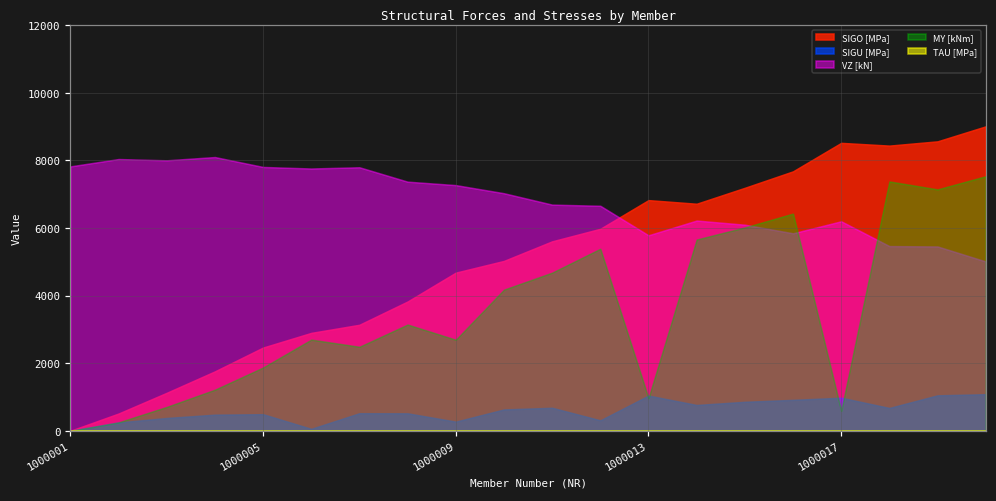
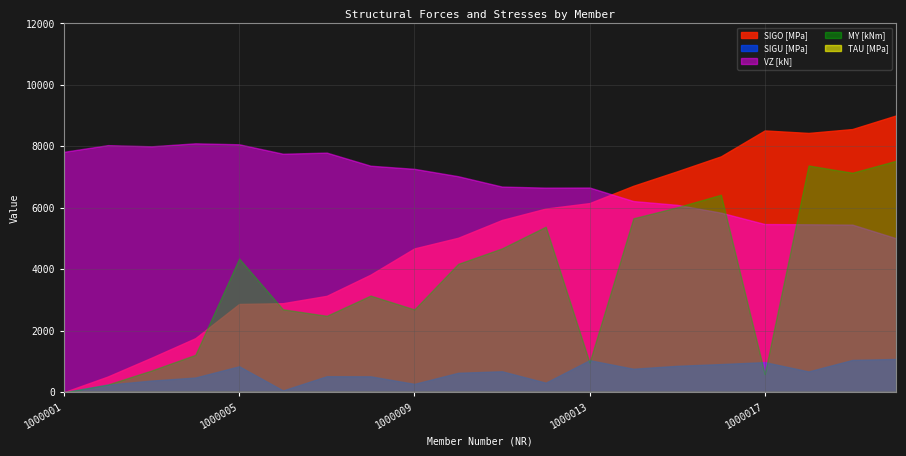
  {
    "SIGO [MPa]": {
-     "1000005": 2500,
+     "1000005": 2900,
      "1000009": 4700,
-     "1000013": 6800,
+     "1000013": 6200,
      "1000017": 8500
    },
    "SIGU [MPa]": {
-     "1000005": 500,
+     "1000005": 800,
      "1000009": 300,
      "1000017": 1000
    },
    "VZ [kN]": {
      "1000001": 7800,
-     "1000005": 7800,
+     "1000005": 8100,
      "1000009": 7300,
-     "1000013": 5800,
-     "1000017": 6200
+     "1000013": 6700,
+     "1000017": 5500
    },
    "MY [kNm]": {
-     "1000005": 1900,
+     "1000005": 4400,
      "1000009": 2700,
      "1000017": 600
    }
  }
